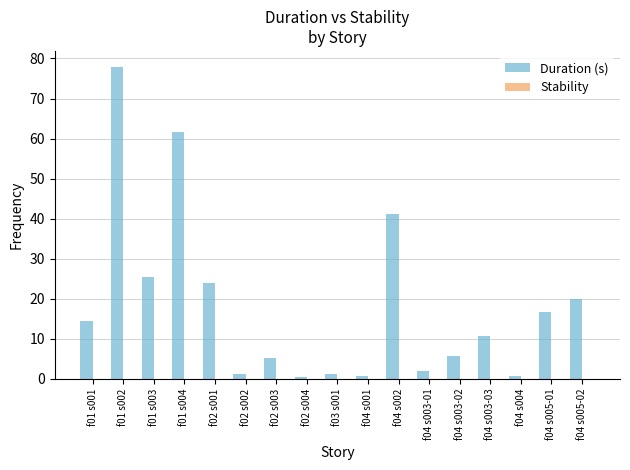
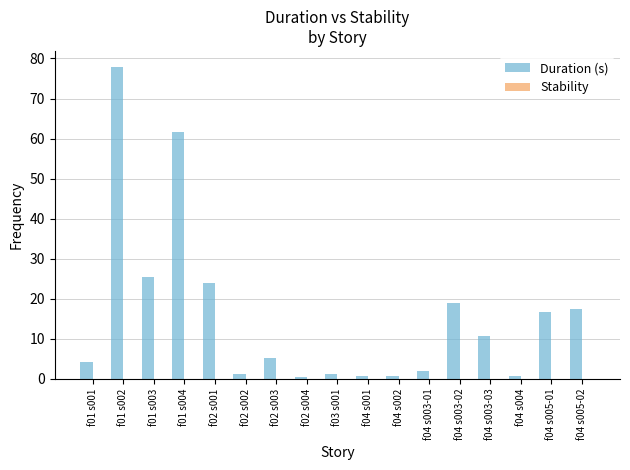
  {
    "Duration (s)": {
-     "f01 s001": 14,
+     "f01 s001": 4,
      "f01 s002": 78,
      "f01 s003": 25,
      "f01 s004": 62,
      "f02 s001": 24,
      "f02 s002": 1,
      "f02 s003": 5,
      "f03 s001": 1,
      "f04 s001": 1,
-     "f04 s002": 41,
+     "f04 s002": 1,
      "f04 s003-01": 2,
-     "f04 s003-02": 6,
+     "f04 s003-02": 19,
      "f04 s003-03": 11,
      "f04 s004": 1,
      "f04 s005-01": 17,
-     "f04 s005-02": 20
+     "f04 s005-02": 17
    },
    "Stability": {
      "f01 s001": 0,
      "f01 s002": 0,
      "f01 s003": 0,
      "f01 s004": 0,
      "f02 s001": 0,
      "f02 s002": 0,
      "f02 s003": 0,
      "f02 s004": 0,
      "f03 s001": 0,
      "f04 s001": 0,
      "f04 s002": 0,
      "f04 s003-01": 0,
      "f04 s003-02": 0,
      "f04 s003-03": 0,
      "f04 s004": 0,
      "f04 s005-01": 0,
      "f04 s005-02": 0
    }
  }
